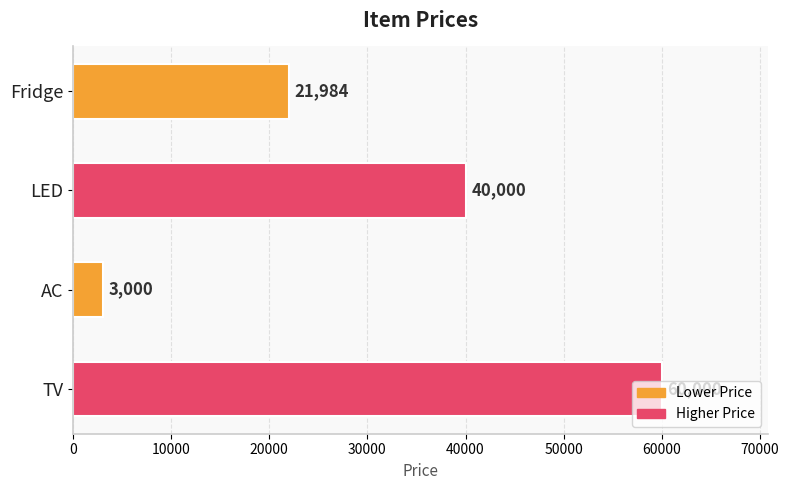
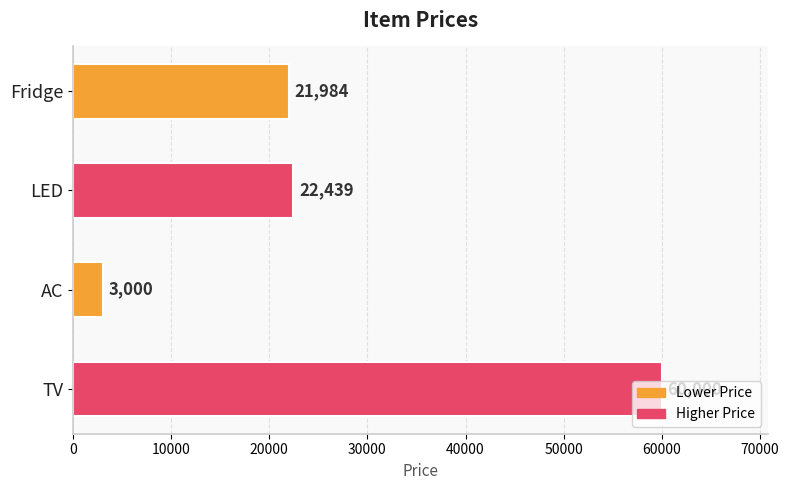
  {
    "Fridge": "21,984",
-   "LED": "40,000",
+   "LED": "22,439",
    "AC": "3,000"
  }
